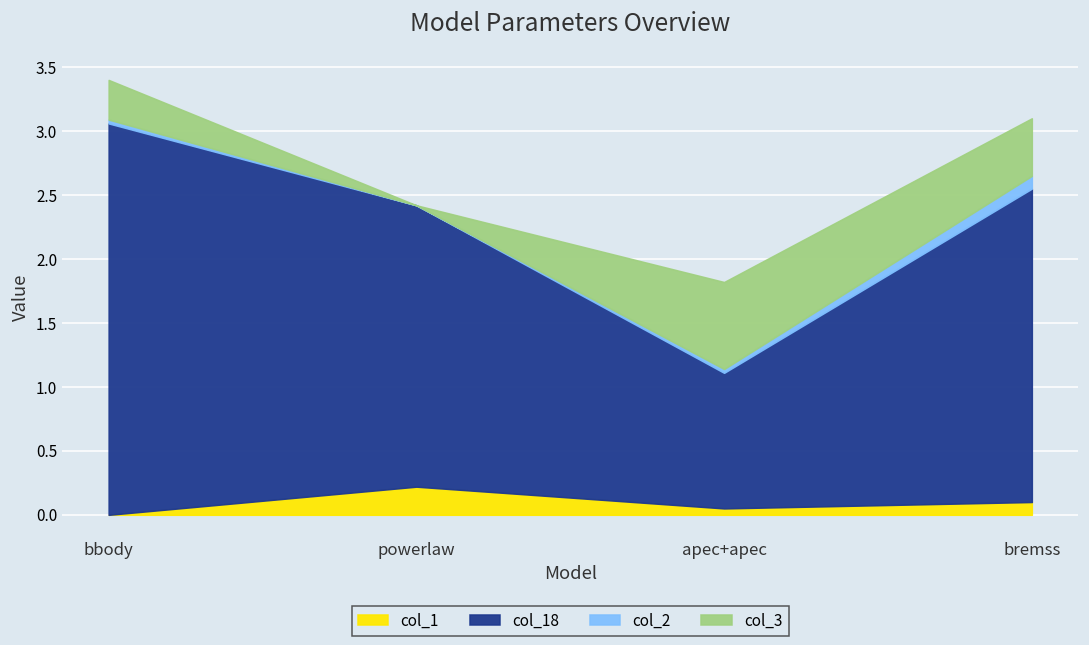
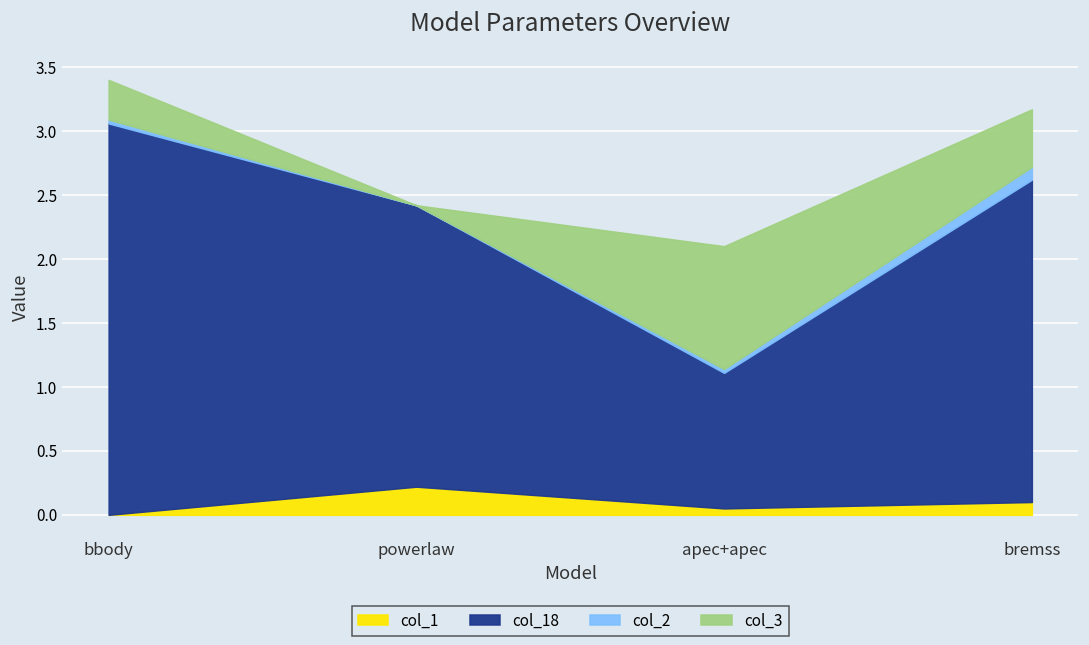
  {
    "col_1": {
      "bbody": 0.00,
      "powerlaw": 0.22,
      "apec+apec": 0.05,
      "bremss": 0.10
    },
    "col_18": {
      "bbody": 3.06,
      "apec+apec": 1.06,
-     "bremss": 2.45
+     "bremss": 2.52
    },
    "col_2": {
      "bbody": 0.03,
      "apec+apec": 0.03,
      "bremss": 0.10
    },
    "col_3": {
      "bbody": 0.31,
-     "apec+apec": 0.68,
+     "apec+apec": 0.96,
      "bremss": 0.45
    }
  }
